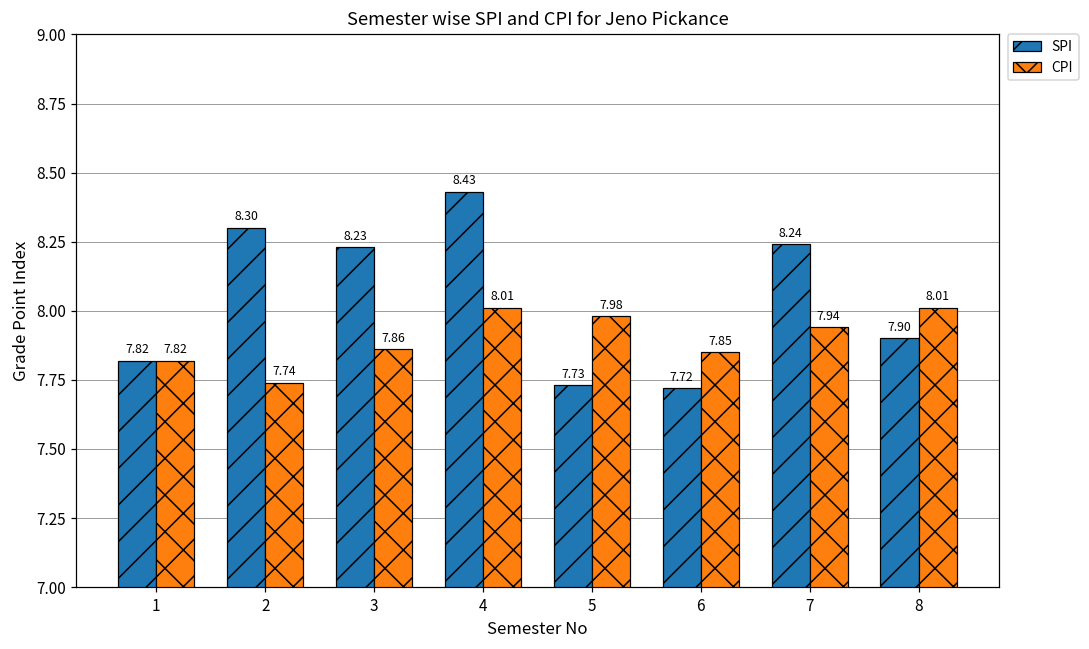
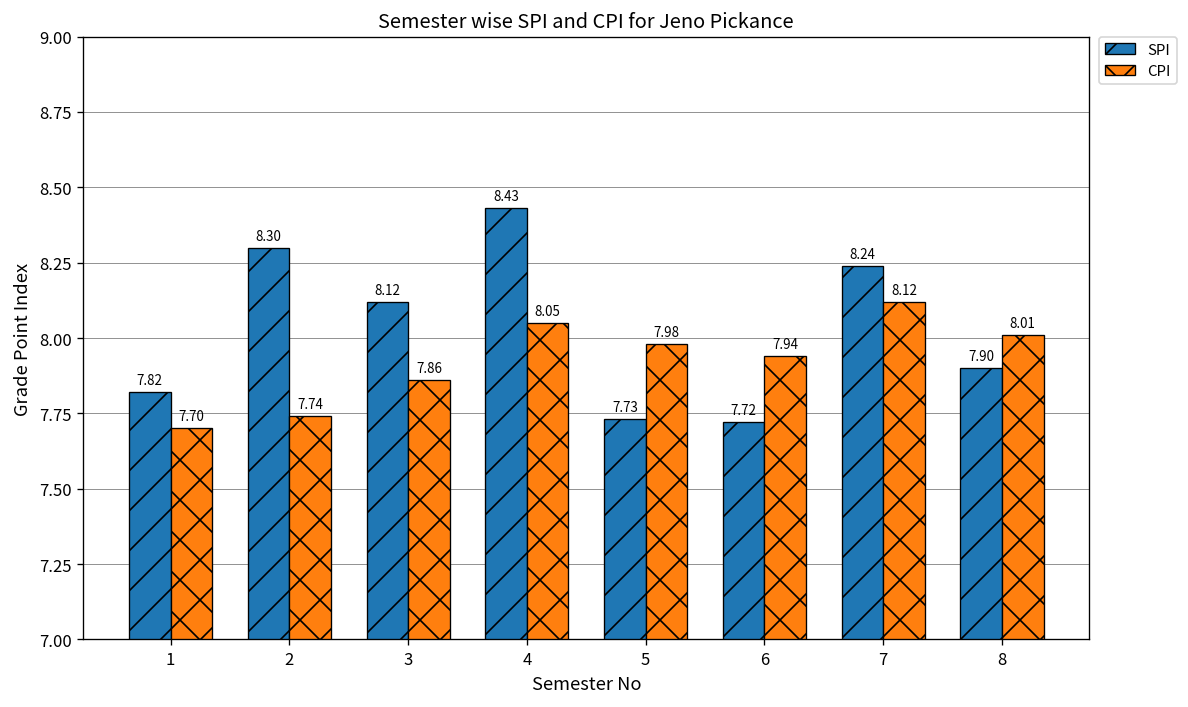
  {
    "SPI": {
      "1": 7.82,
      "2": 8.30,
-     "3": 8.23,
+     "3": 8.12,
      "4": 8.43,
      "5": 7.73,
      "6": 7.72,
      "7": 8.24,
      "8": 7.90
    },
    "CPI": {
-     "1": 7.82,
+     "1": 7.70,
      "2": 7.74,
      "3": 7.86,
-     "4": 8.01,
+     "4": 8.05,
      "5": 7.98,
-     "6": 7.85,
-     "7": 7.94,
+     "6": 7.94,
+     "7": 8.12,
      "8": 8.01
    }
  }
